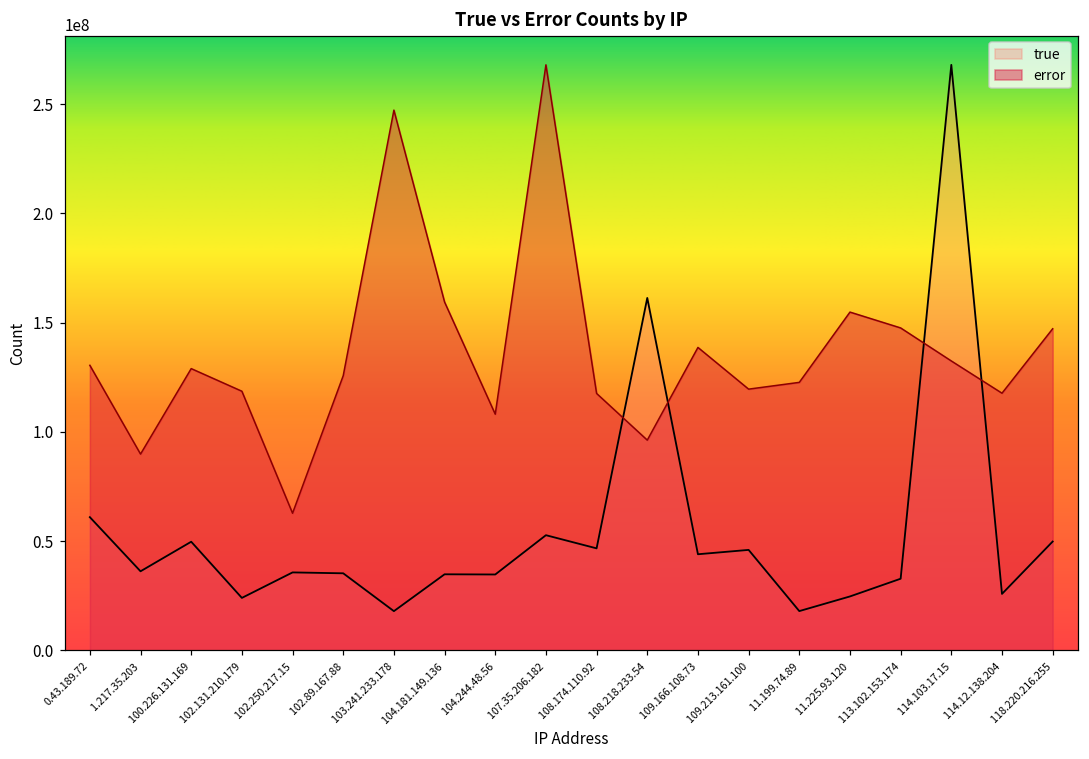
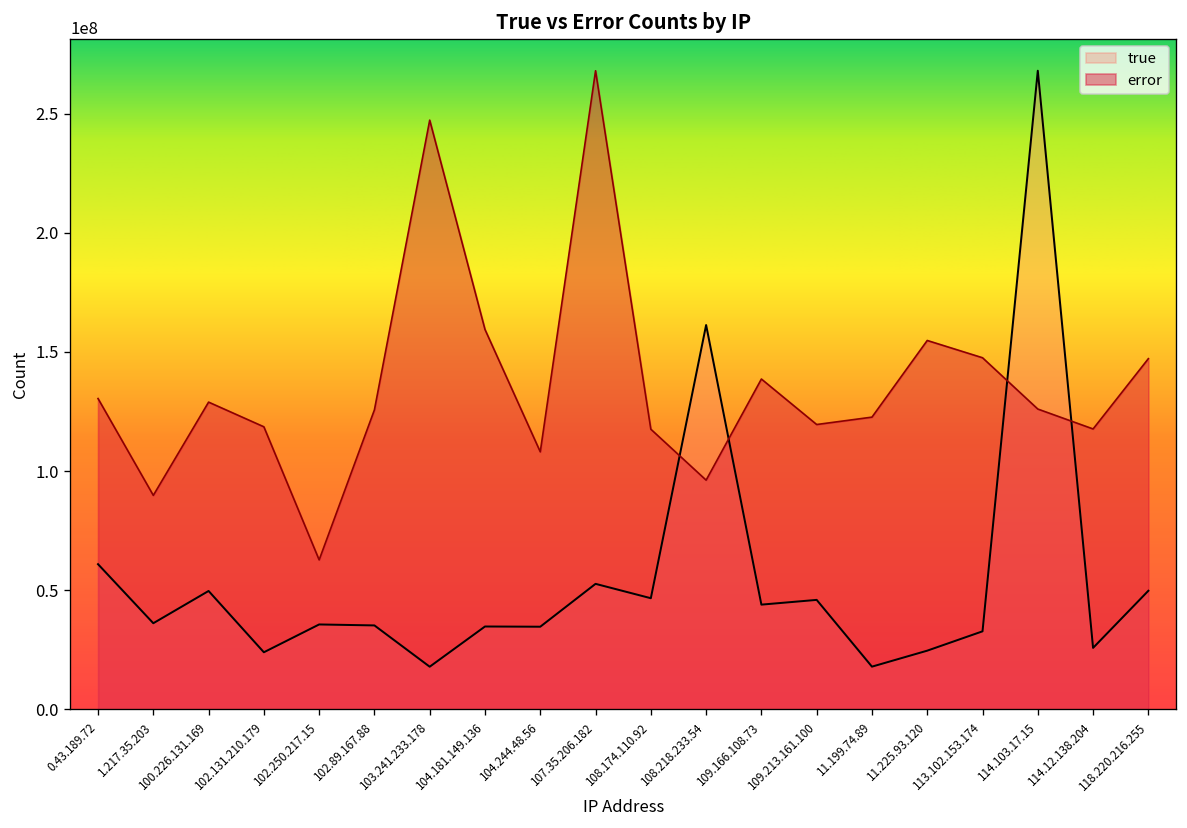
  {
    "true": {
      "0.43.189.72": 61000000,
      "1.217.35.203": 36000000,
      "100.226.131.169": 50000000,
      "102.131.210.179": 24000000,
      "102.250.217.15": 36000000,
      "102.89.167.88": 35000000,
      "103.241.233.178": 18000000,
      "104.181.149.136": 35000000,
      "104.244.48.56": 35000000,
      "107.35.206.182": 53000000,
      "108.174.110.92": 47000000,
      "108.218.233.54": 161000000,
      "109.166.108.73": 44000000,
      "109.213.161.100": 46000000,
      "11.199.74.89": 18000000,
      "11.225.93.120": 25000000,
      "113.102.153.174": 33000000,
      "114.103.17.15": 268000000,
      "114.12.138.204": 26000000,
      "118.220.216.255": 50000000
    },
    "error": {
      "0.43.189.72": 130000000,
      "1.217.35.203": 90000000,
      "100.226.131.169": 129000000,
      "102.131.210.179": 119000000,
      "102.250.217.15": 63000000,
      "102.89.167.88": 126000000,
      "103.241.233.178": 247000000,
      "104.181.149.136": 159000000,
      "104.244.48.56": 108000000,
      "107.35.206.182": 268000000,
      "108.174.110.92": 118000000,
      "108.218.233.54": 96000000,
      "109.166.108.73": 139000000,
      "109.213.161.100": 120000000,
      "11.199.74.89": 123000000,
      "11.225.93.120": 155000000,
      "113.102.153.174": 148000000,
-     "114.103.17.15": 132000000,
+     "114.103.17.15": 126000000,
      "114.12.138.204": 118000000,
      "118.220.216.255": 147000000
    }
  }
